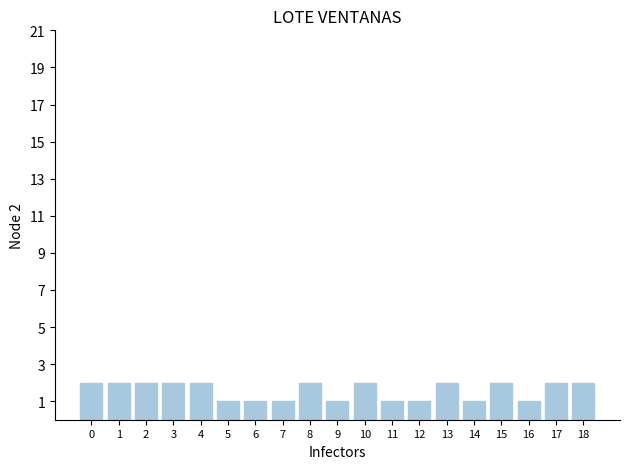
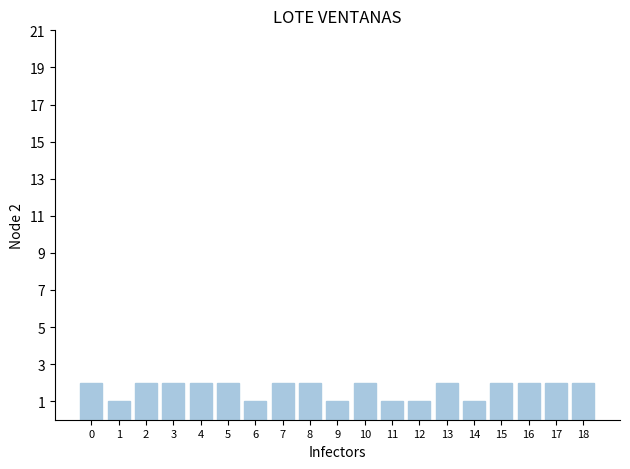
  {
    "0": 2,
-   "1": 2,
+   "1": 1,
    "2": 2,
    "3": 2,
    "4": 2,
-   "5": 1,
+   "5": 2,
    "6": 1,
-   "7": 1,
+   "7": 2,
    "8": 2,
    "9": 1,
    "10": 2,
    "11": 1,
    "12": 1,
    "13": 2,
    "14": 1,
    "15": 2,
-   "16": 1,
+   "16": 2,
    "17": 2,
    "18": 2
  }
